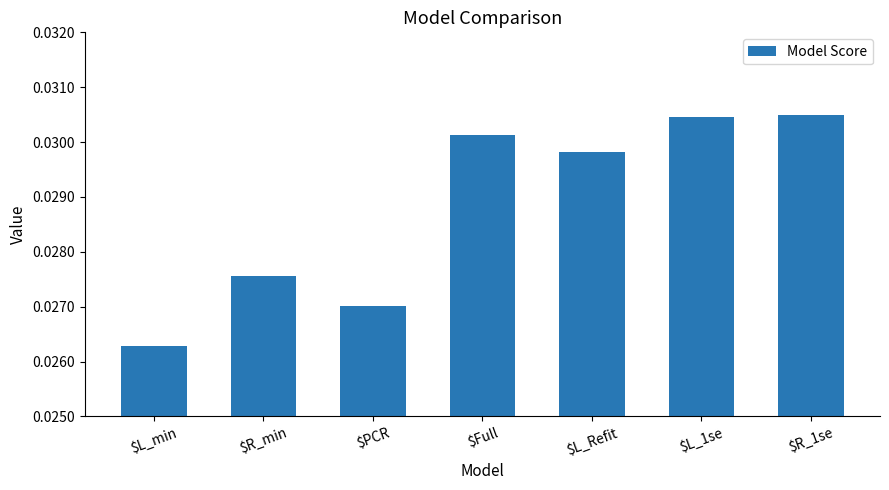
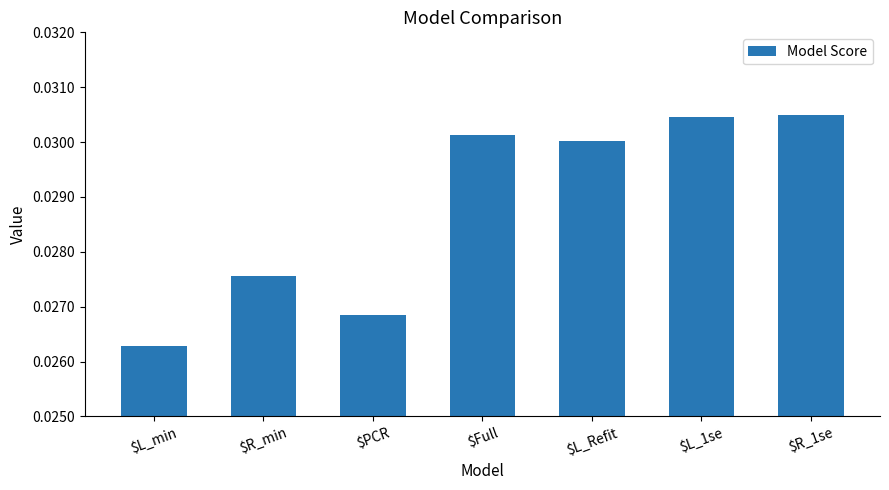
  {
    "$L_min": 0.0263,
    "$R_min": 0.0276,
-   "$PCR": 0.0270,
+   "$PCR": 0.0269,
    "$Full": 0.0301,
-   "$L_Refit": 0.0298,
+   "$L_Refit": 0.0300,
    "$L_1se": 0.0305,
    "$R_1se": 0.0305
  }
